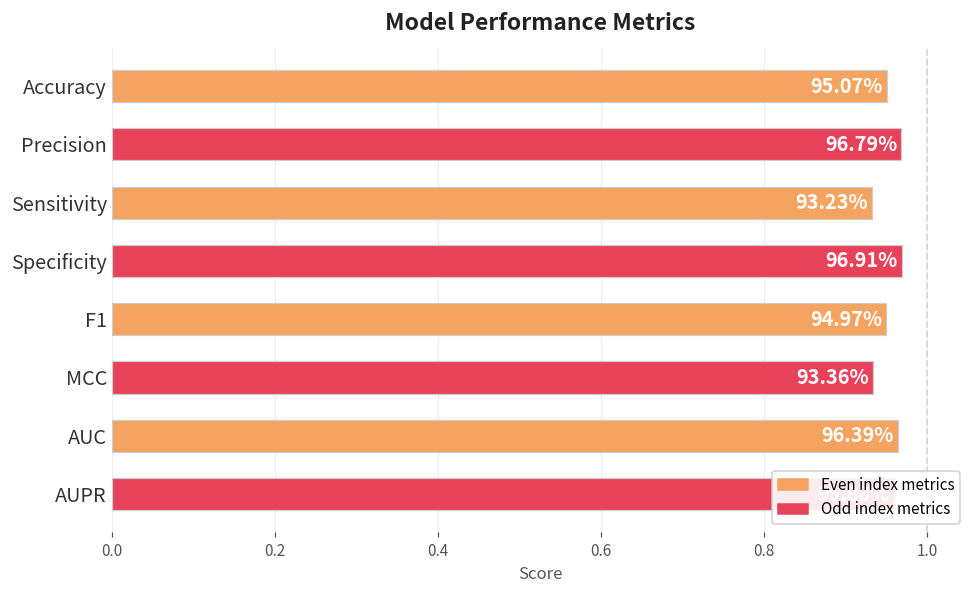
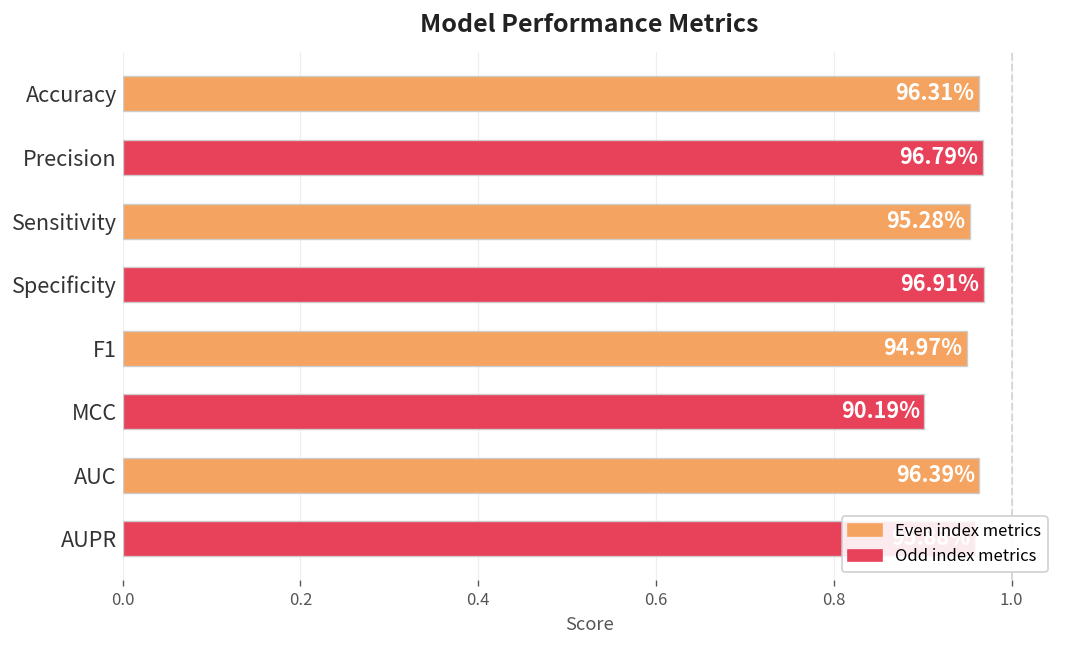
  {
-   "Accuracy": "95.07%",
+   "Accuracy": "96.31%",
    "Precision": "96.79%",
-   "Sensitivity": "93.23%",
+   "Sensitivity": "95.28%",
    "Specificity": "96.91%",
    "F1": "94.97%",
-   "MCC": "93.36%",
+   "MCC": "90.19%",
    "AUC": "96.39%"
  }
